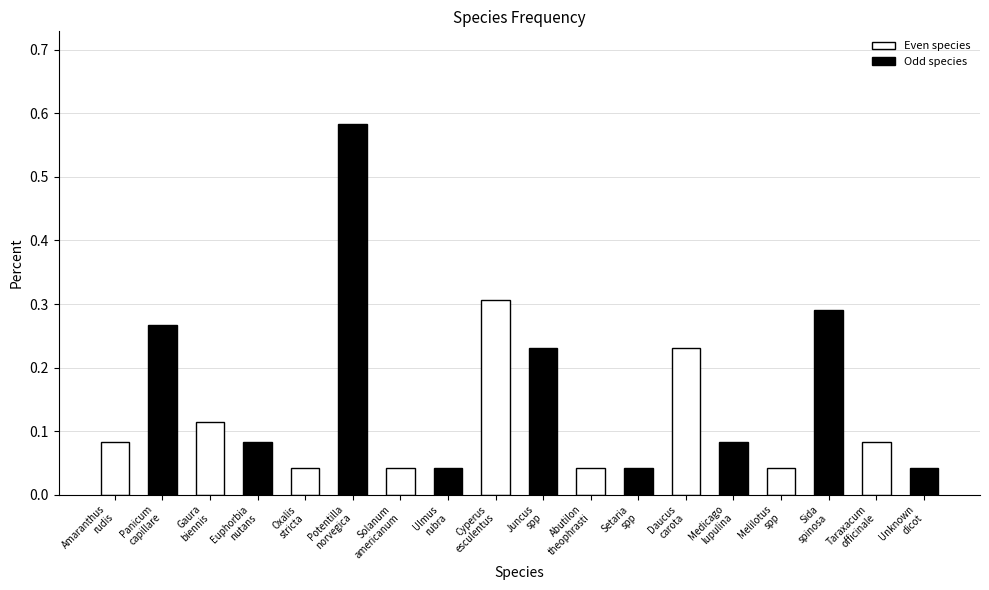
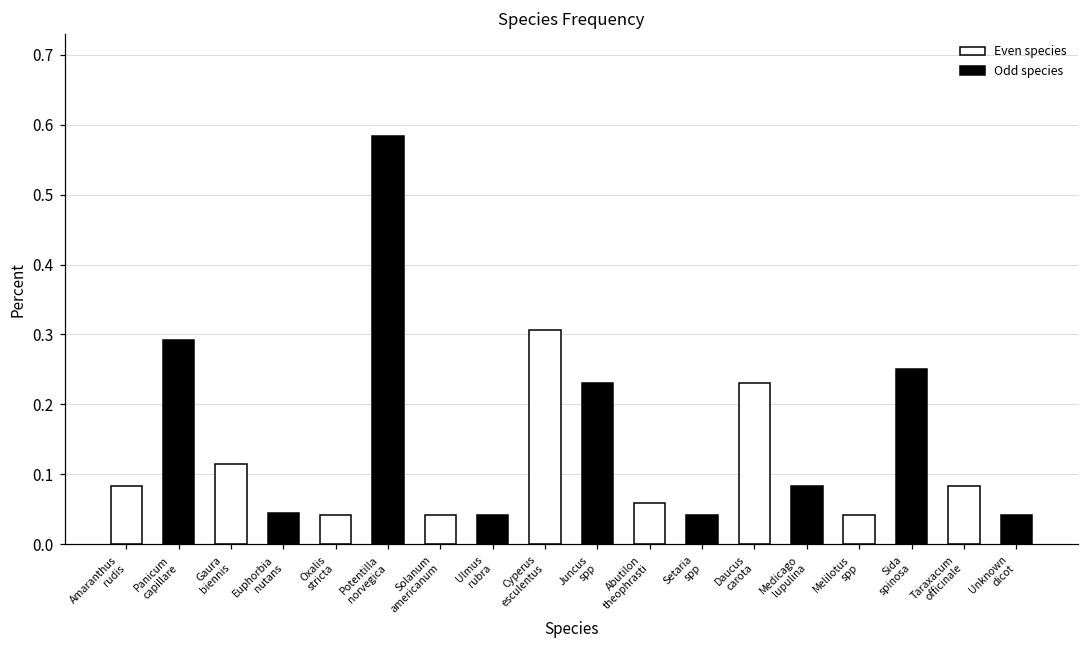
  {
    "Even species": {
      "Amaranthus rudis": 0.08,
      "Gaura biennis": 0.11,
      "Oxalis stricta": 0.04,
      "Solanum americanum": 0.04,
      "Cyperus esculentus": 0.31,
-     "Abutilon theophrasti": 0.04,
+     "Abutilon theophrasti": 0.06,
      "Daucus carota": 0.23,
      "Melilotus spp": 0.04,
      "Taraxacum officinale": 0.08
    },
    "Odd species": {
-     "Panicum capillare": 0.27,
-     "Euphorbia nutans": 0.08,
+     "Panicum capillare": 0.29,
+     "Euphorbia nutans": 0.04,
      "Potentilla norvegica": 0.58,
      "Ulmus rubra": 0.04,
      "Juncus spp": 0.23,
      "Setaria spp": 0.04,
      "Medicago lupulina": 0.08,
-     "Sida spinosa": 0.29,
+     "Sida spinosa": 0.25,
      "Unknown dicot": 0.04
    }
  }
